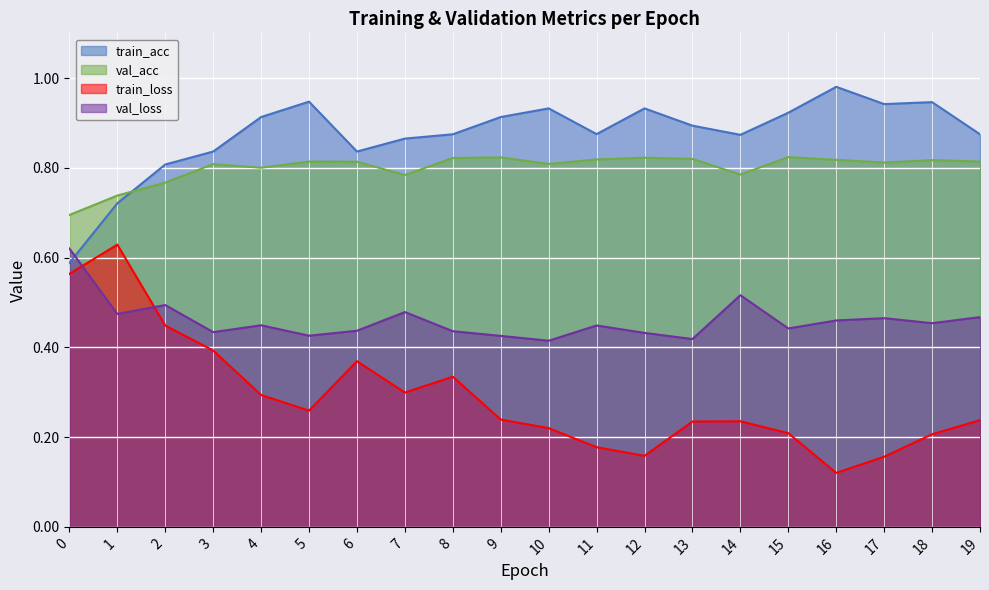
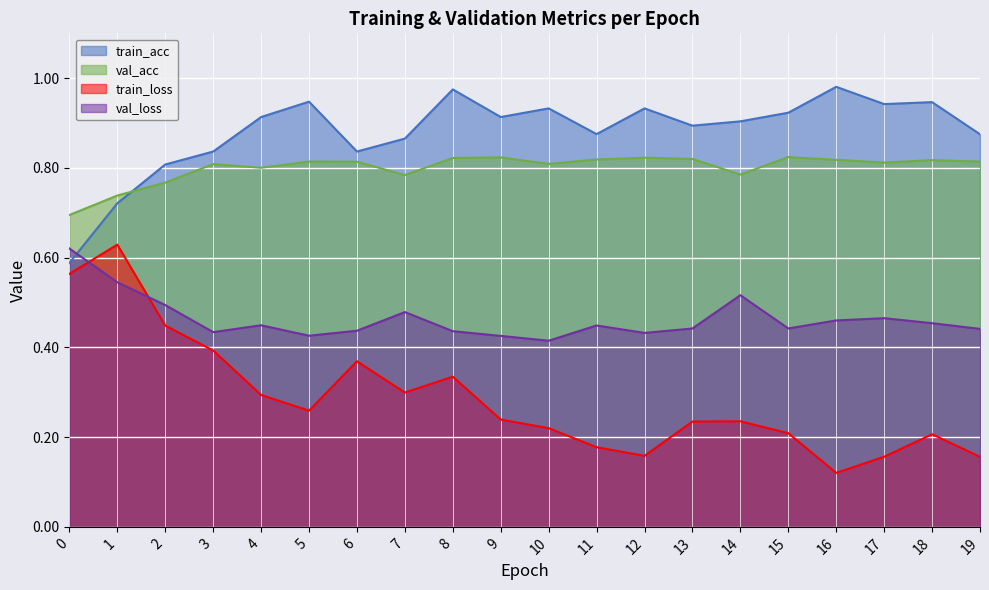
  {
    "train_acc": {
      "0": 0.59,
      "1": 0.72,
      "2": 0.81,
      "3": 0.84,
      "4": 0.91,
      "5": 0.95,
      "6": 0.84,
      "7": 0.87,
-     "8": 0.88,
+     "8": 0.98,
      "9": 0.91,
      "10": 0.93,
      "11": 0.88,
      "12": 0.93,
      "13": 0.89,
-     "14": 0.87,
+     "14": 0.90,
      "15": 0.92,
      "16": 0.98,
      "17": 0.94,
      "18": 0.95,
      "19": 0.88
    },
    "val_acc": {
      "0": 0.70,
      "1": 0.74,
      "2": 0.77,
      "3": 0.81,
      "4": 0.80,
      "5": 0.81,
      "6": 0.81,
      "7": 0.78,
      "8": 0.82,
      "9": 0.82,
      "10": 0.81,
      "11": 0.82,
      "12": 0.82,
      "13": 0.82,
      "14": 0.79,
      "15": 0.82,
      "16": 0.82,
      "17": 0.81,
      "18": 0.82,
      "19": 0.81
    },
    "train_loss": {
      "0": 0.56,
      "1": 0.63,
      "2": 0.45,
      "3": 0.39,
      "4": 0.29,
      "5": 0.26,
      "6": 0.37,
      "7": 0.30,
      "8": 0.33,
      "9": 0.24,
      "10": 0.22,
      "11": 0.18,
      "12": 0.16,
      "13": 0.23,
      "14": 0.24,
      "15": 0.21,
      "16": 0.12,
      "17": 0.16,
      "18": 0.21,
-     "19": 0.24
+     "19": 0.16
    },
    "val_loss": {
      "0": 0.62,
-     "1": 0.47,
+     "1": 0.55,
      "2": 0.49,
      "3": 0.43,
      "4": 0.45,
      "5": 0.43,
      "6": 0.44,
      "7": 0.48,
      "8": 0.44,
      "9": 0.43,
      "10": 0.41,
      "11": 0.45,
      "12": 0.43,
-     "13": 0.42,
+     "13": 0.44,
      "14": 0.52,
      "15": 0.44,
      "16": 0.46,
      "17": 0.47,
      "18": 0.45,
-     "19": 0.47
+     "19": 0.44
    }
  }
